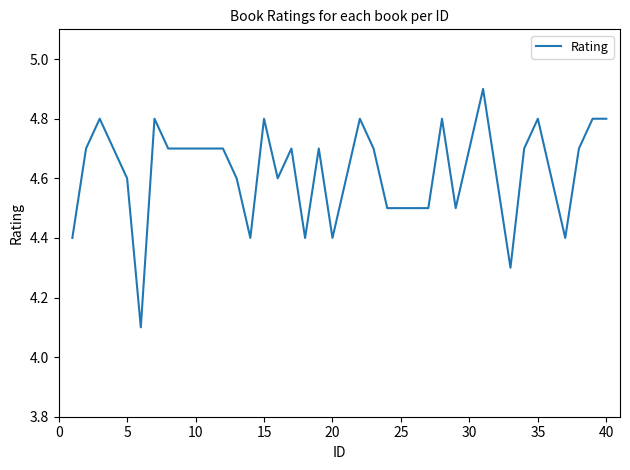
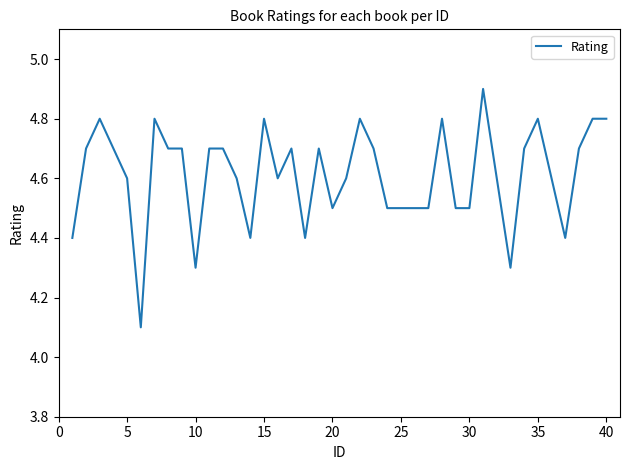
  {
    "5": 4.6,
-   "10": 4.7,
+   "10": 4.3,
    "15": 4.8,
-   "20": 4.4,
+   "20": 4.5,
    "25": 4.5,
-   "30": 4.7,
+   "30": 4.5,
    "35": 4.8,
    "40": 4.8
  }
